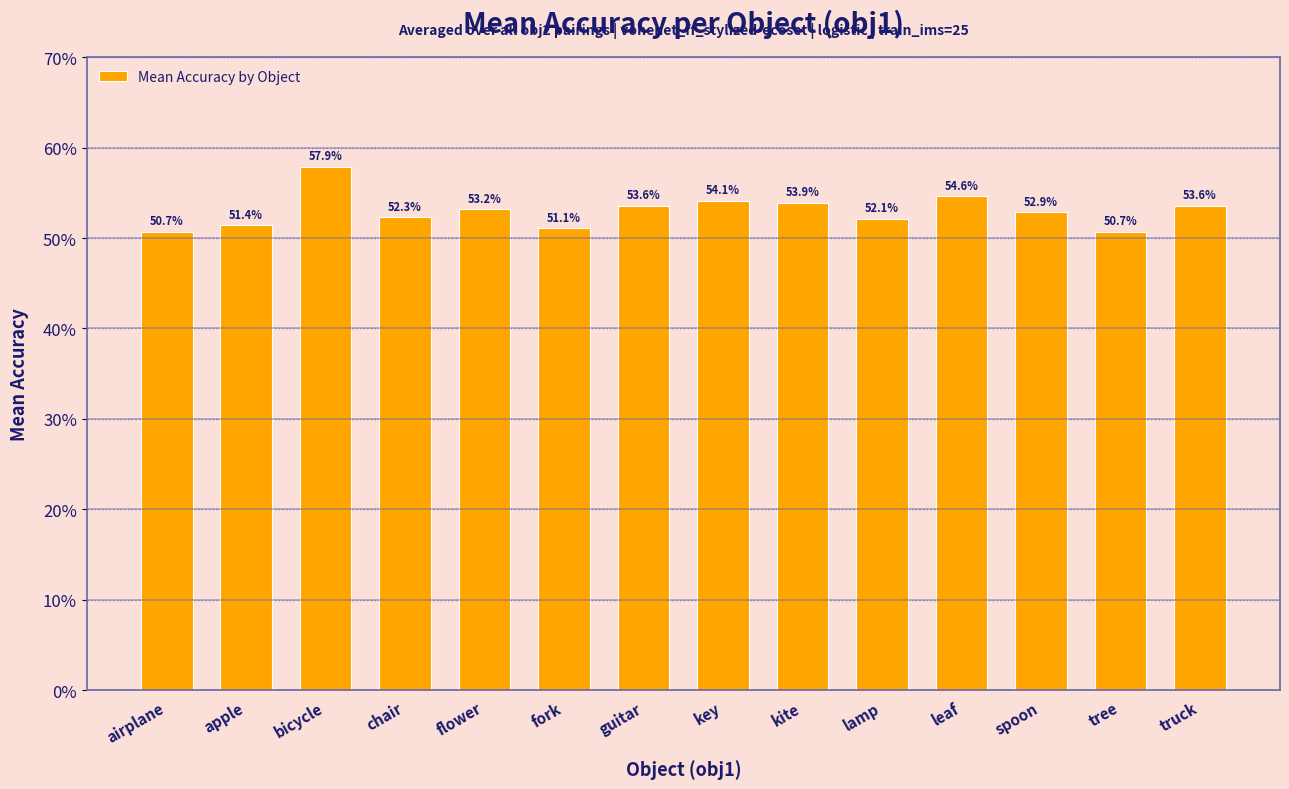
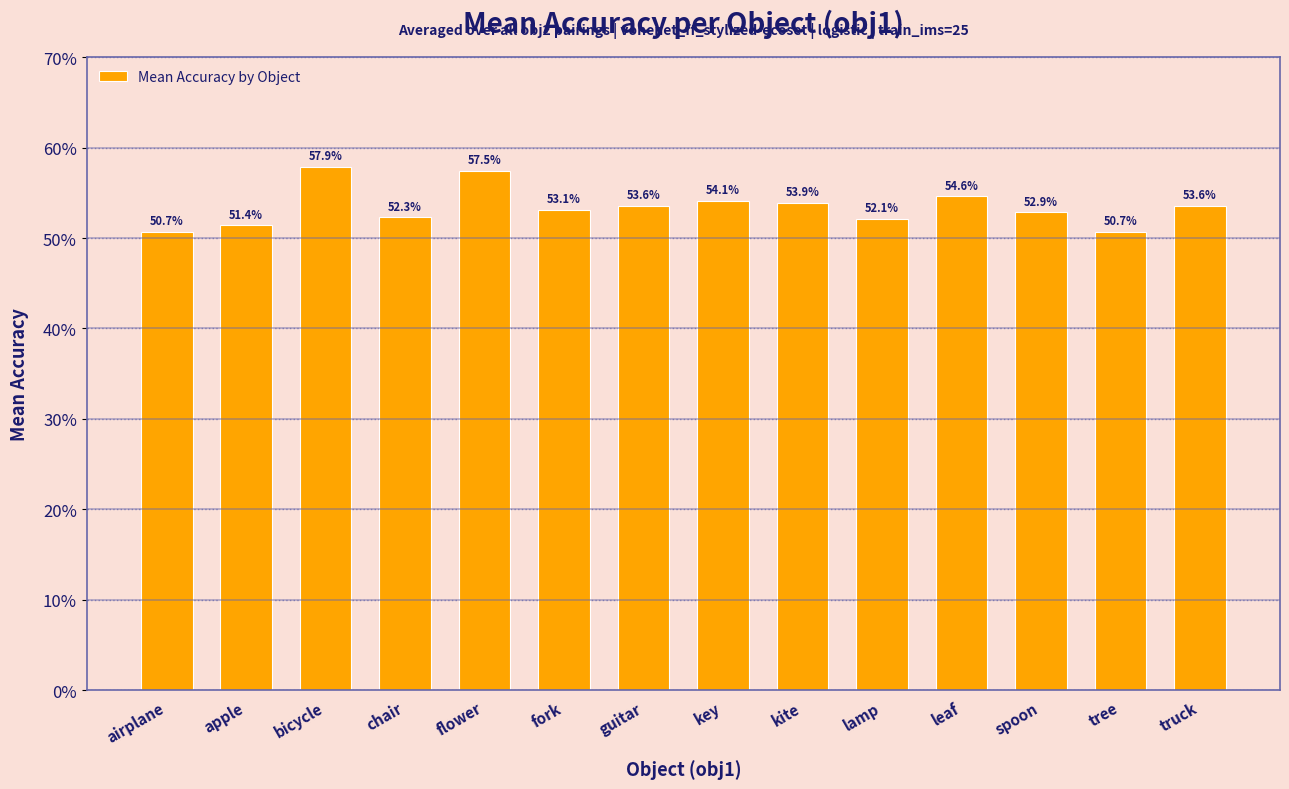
  {
    "airplane": "50.7%",
    "apple": "51.4%",
    "bicycle": "57.9%",
    "chair": "52.3%",
-   "flower": "53.2%",
-   "fork": "51.1%",
+   "flower": "57.5%",
+   "fork": "53.1%",
    "guitar": "53.6%",
    "key": "54.1%",
    "kite": "53.9%",
    "lamp": "52.1%",
    "leaf": "54.6%",
    "spoon": "52.9%",
    "tree": "50.7%",
    "truck": "53.6%"
  }
